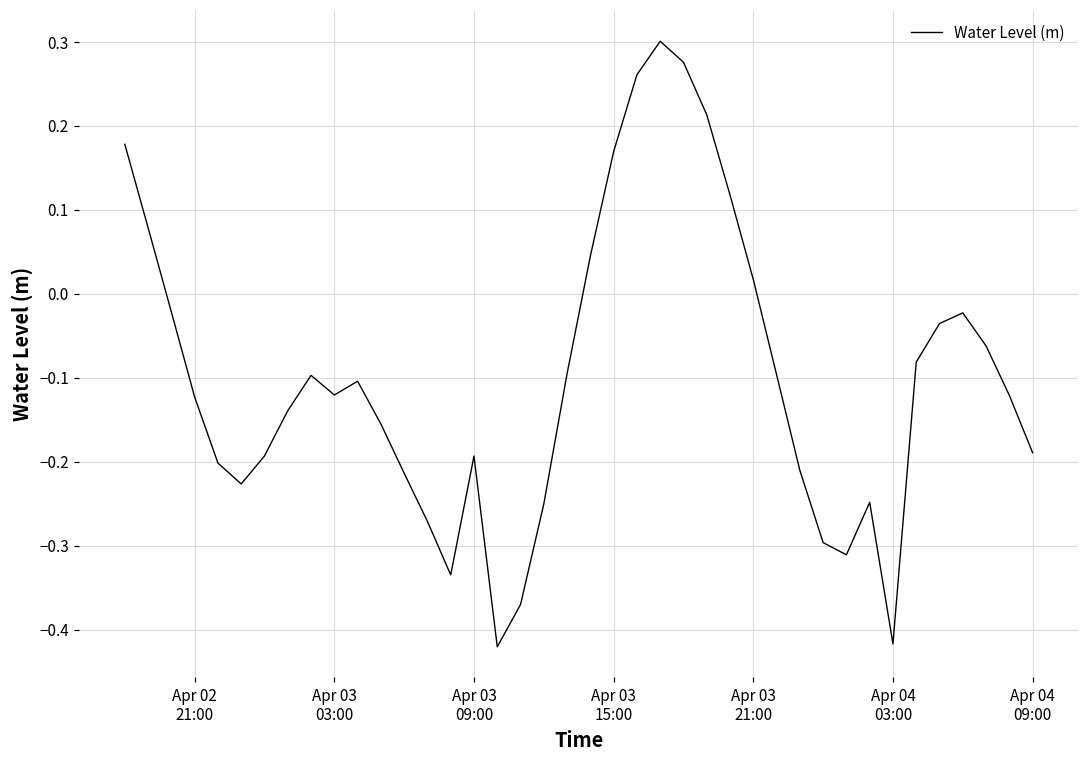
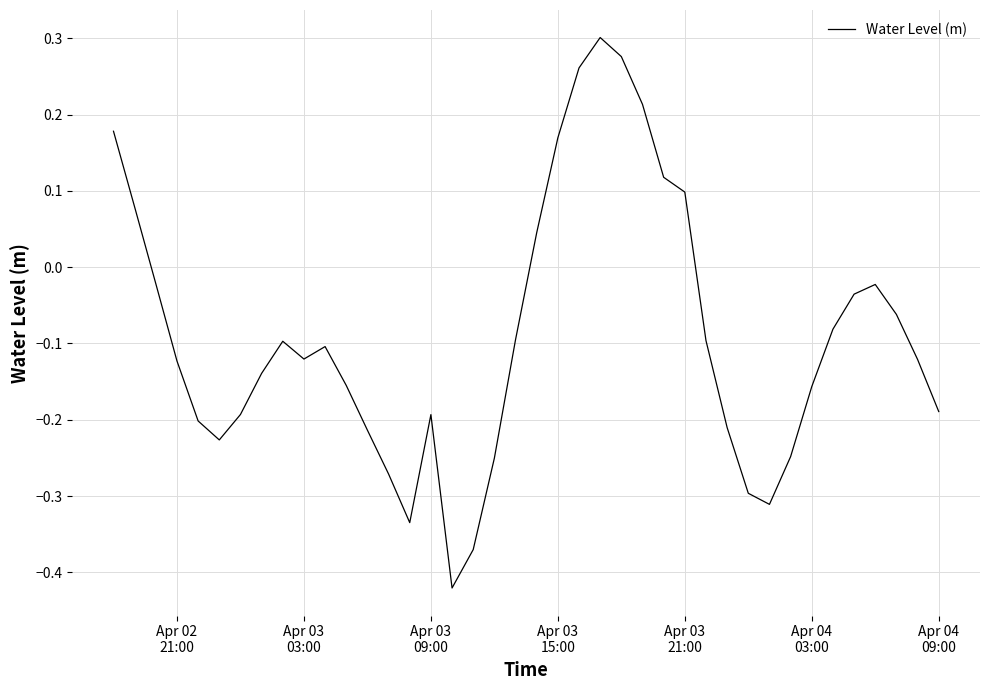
  {
    "Apr 02 21:00": -0.12,
    "Apr 03 03:00": -0.12,
    "Apr 03 09:00": -0.19,
    "Apr 03 15:00": 0.17,
-   "Apr 03 21:00": 0.02,
-   "Apr 04 03:00": -0.42,
+   "Apr 03 21:00": 0.10,
+   "Apr 04 03:00": -0.16,
    "Apr 04 09:00": -0.19
  }
